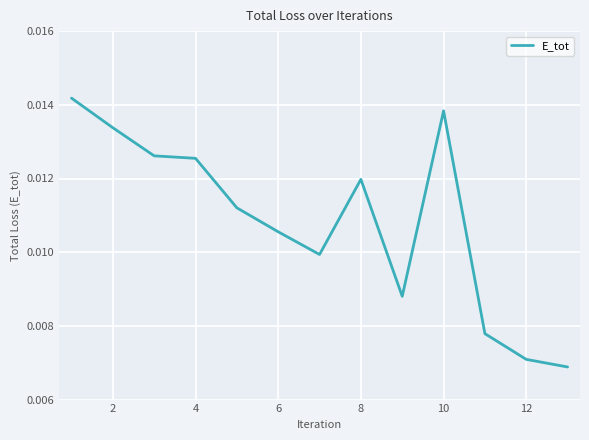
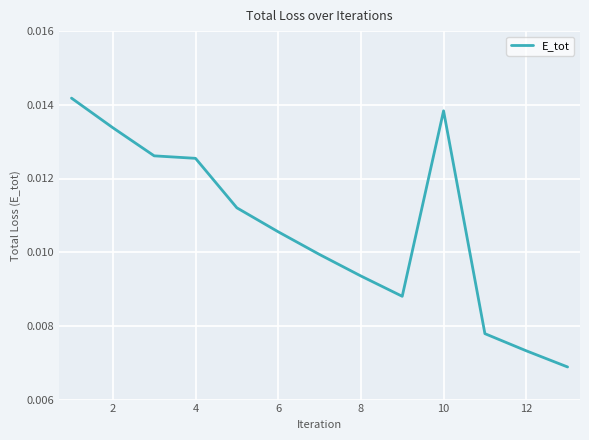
  {
    "2": 0.0134,
    "4": 0.0125,
    "6": 0.0106,
-   "8": 0.0120,
+   "8": 0.0094,
    "10": 0.0138,
-   "12": 0.0071
+   "12": 0.0073
  }
